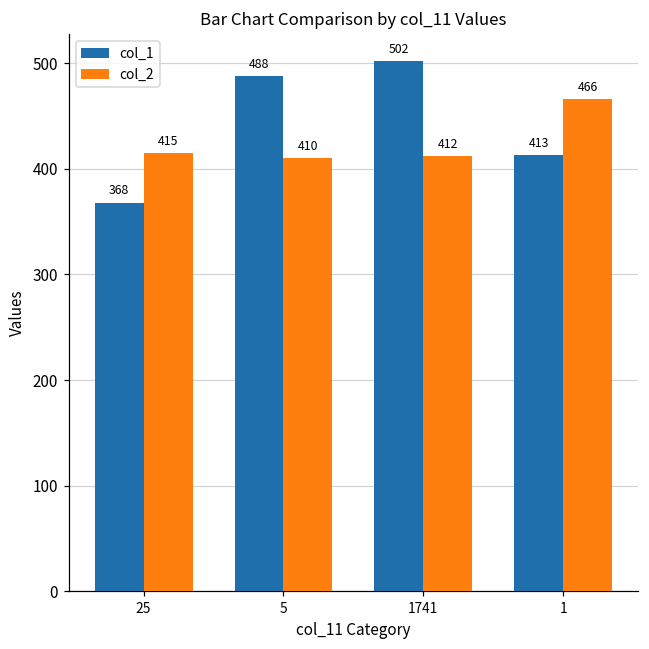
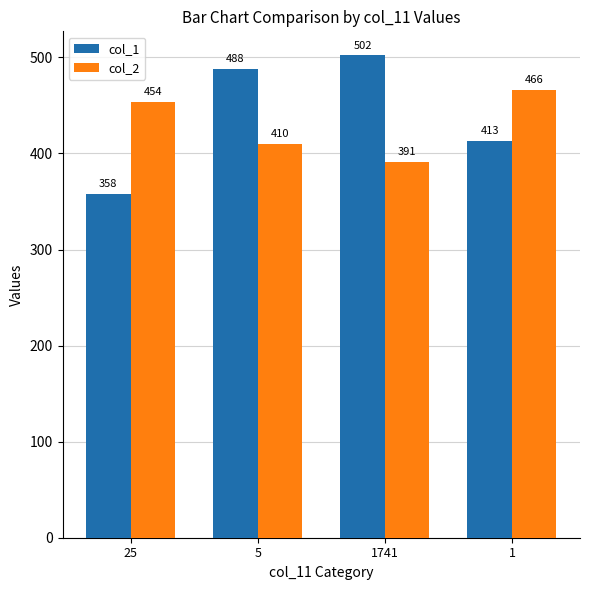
  {
    "col_1": {
-     "25": 368,
+     "25": 358,
      "5": 488,
      "1741": 502,
      "1": 413
    },
    "col_2": {
-     "25": 415,
+     "25": 454,
      "5": 410,
-     "1741": 412,
+     "1741": 391,
      "1": 466
    }
  }
